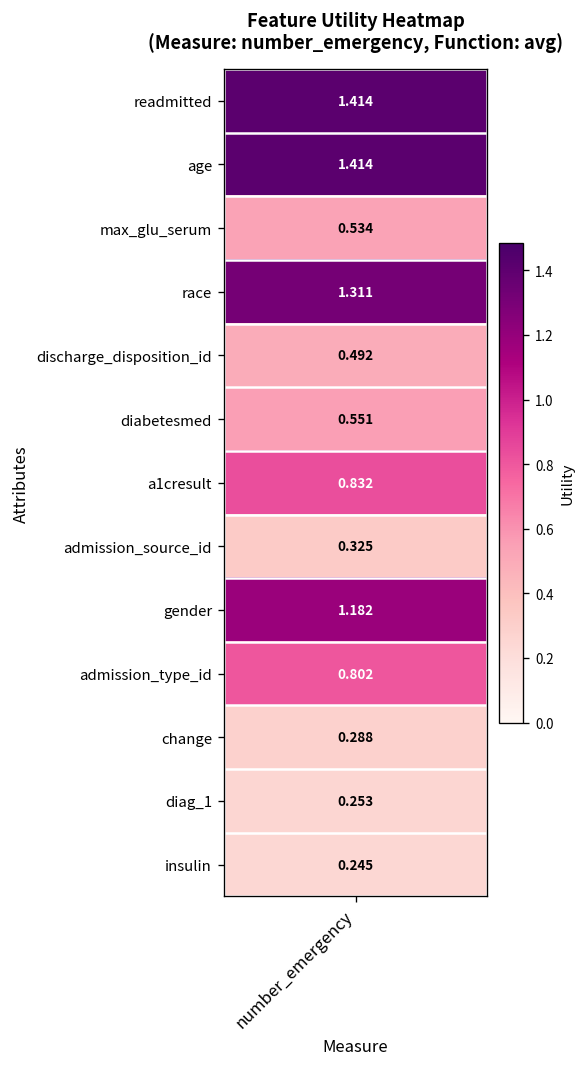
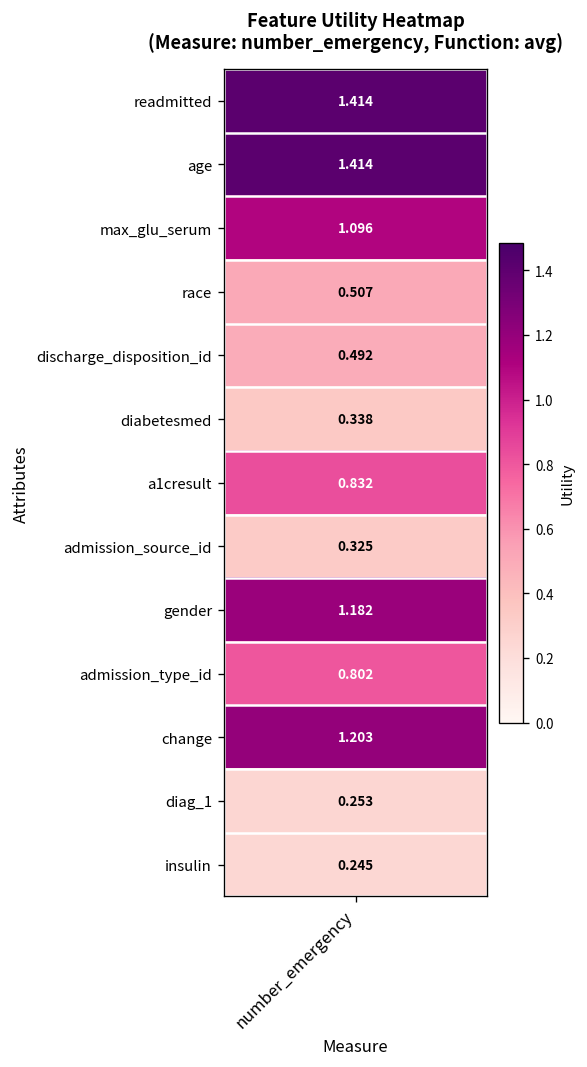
  {
    "readmitted": {
      "number_emergency": 1.414
    },
    "age": {
      "number_emergency": 1.414
    },
    "max_glu_serum": {
-     "number_emergency": 0.534
+     "number_emergency": 1.096
    },
    "race": {
-     "number_emergency": 1.311
+     "number_emergency": 0.507
    },
    "discharge_disposition_id": {
      "number_emergency": 0.492
    },
    "diabetesmed": {
-     "number_emergency": 0.551
+     "number_emergency": 0.338
    },
    "a1cresult": {
      "number_emergency": 0.832
    },
    "admission_source_id": {
      "number_emergency": 0.325
    },
    "gender": {
      "number_emergency": 1.182
    },
    "admission_type_id": {
      "number_emergency": 0.802
    },
    "change": {
-     "number_emergency": 0.288
+     "number_emergency": 1.203
    },
    "diag_1": {
      "number_emergency": 0.253
    },
    "insulin": {
      "number_emergency": 0.245
    }
  }
